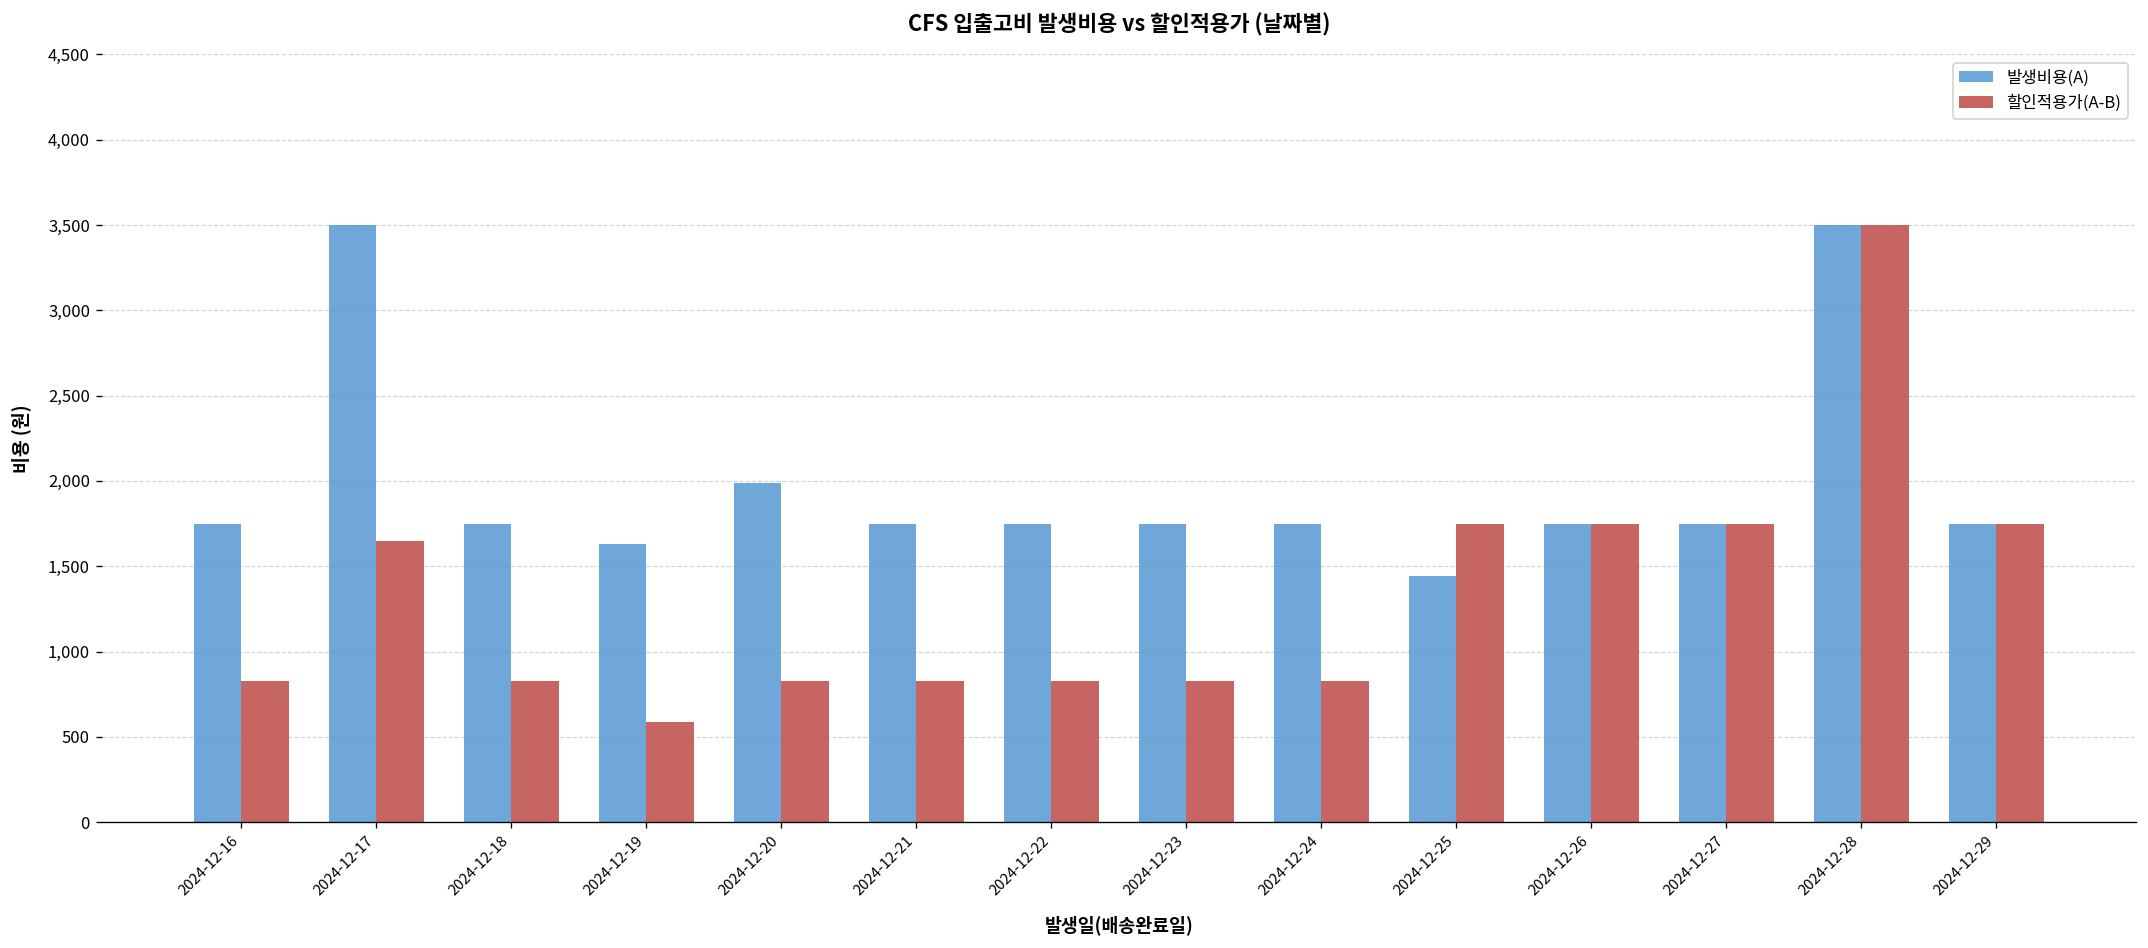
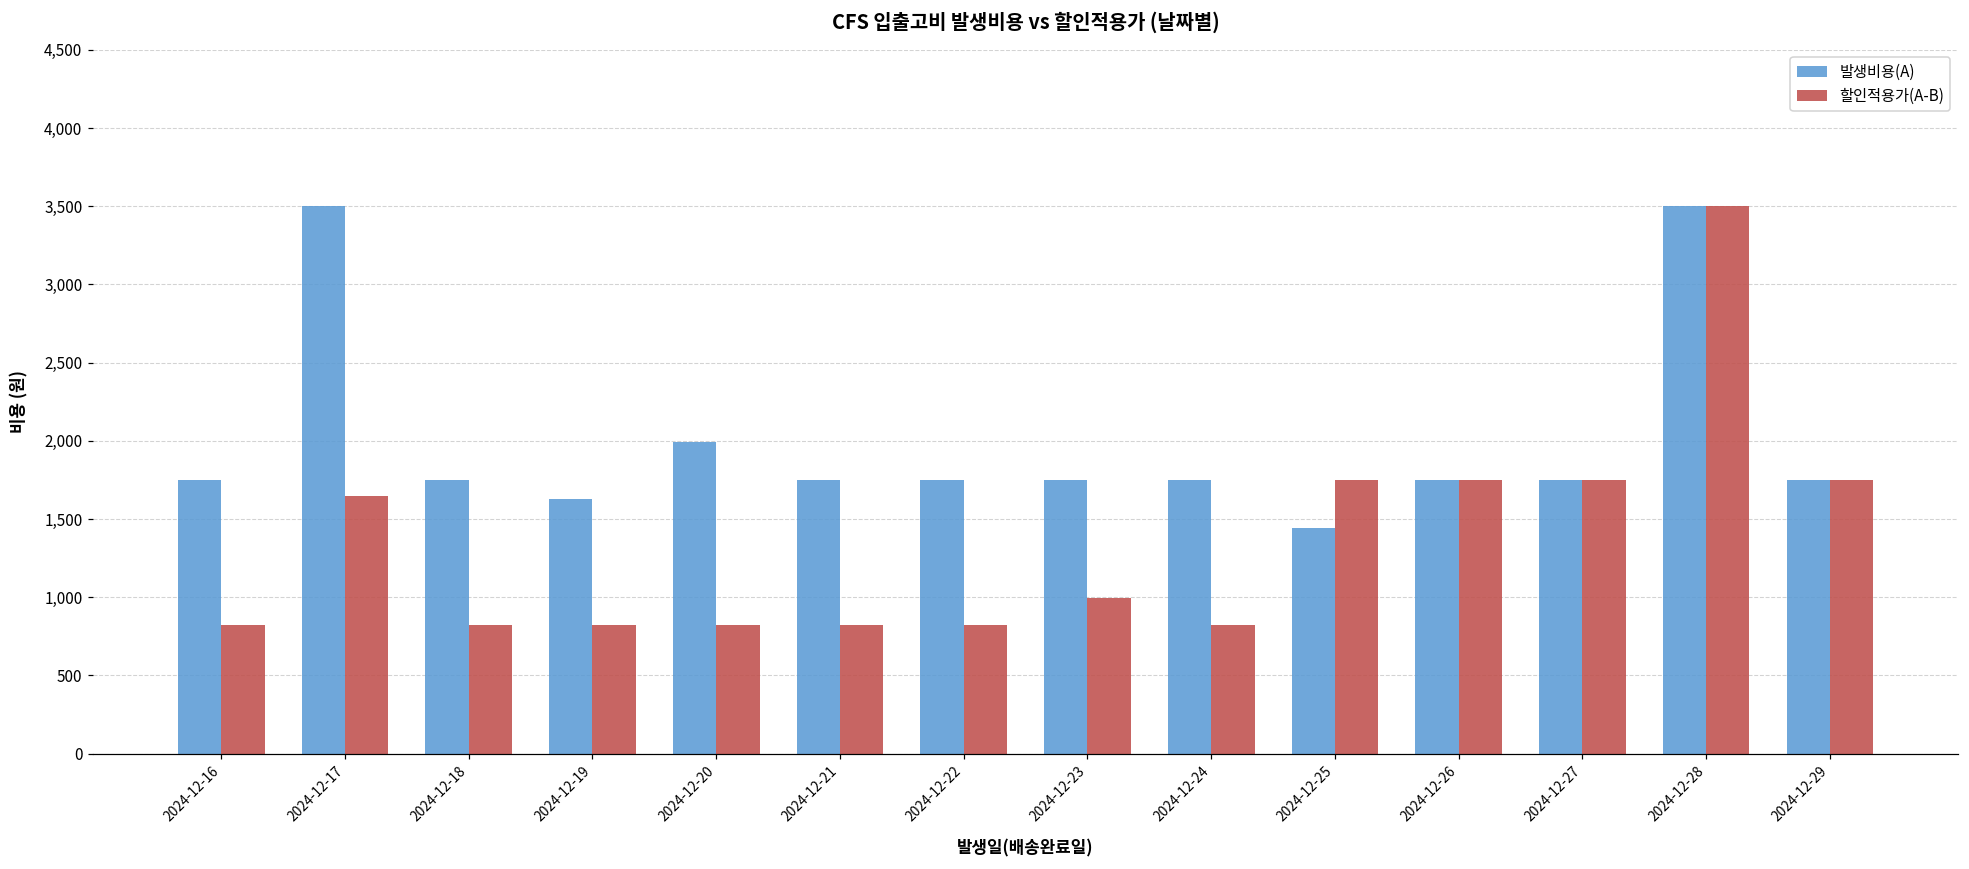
  {
    "발생비용(A)": {
      "2024-12-16": "1,750",
      "2024-12-17": "3,500",
      "2024-12-18": "1,750",
      "2024-12-19": "1,630",
      "2024-12-20": "1,990",
      "2024-12-21": "1,750",
      "2024-12-22": "1,750",
      "2024-12-23": "1,750",
      "2024-12-24": "1,750",
      "2024-12-25": "1,440",
      "2024-12-26": "1,750",
      "2024-12-27": "1,750",
      "2024-12-28": "3,500",
      "2024-12-29": "1,750"
    },
    "할인적용가(A-B)": {
      "2024-12-16": "830",
      "2024-12-17": "1,650",
      "2024-12-18": "830",
-     "2024-12-19": "590",
+     "2024-12-19": "830",
      "2024-12-20": "830",
      "2024-12-21": "830",
      "2024-12-22": "830",
-     "2024-12-23": "830",
+     "2024-12-23": "990",
      "2024-12-24": "830",
      "2024-12-25": "1,750",
      "2024-12-26": "1,750",
      "2024-12-27": "1,750",
      "2024-12-28": "3,500",
      "2024-12-29": "1,750"
    }
  }
